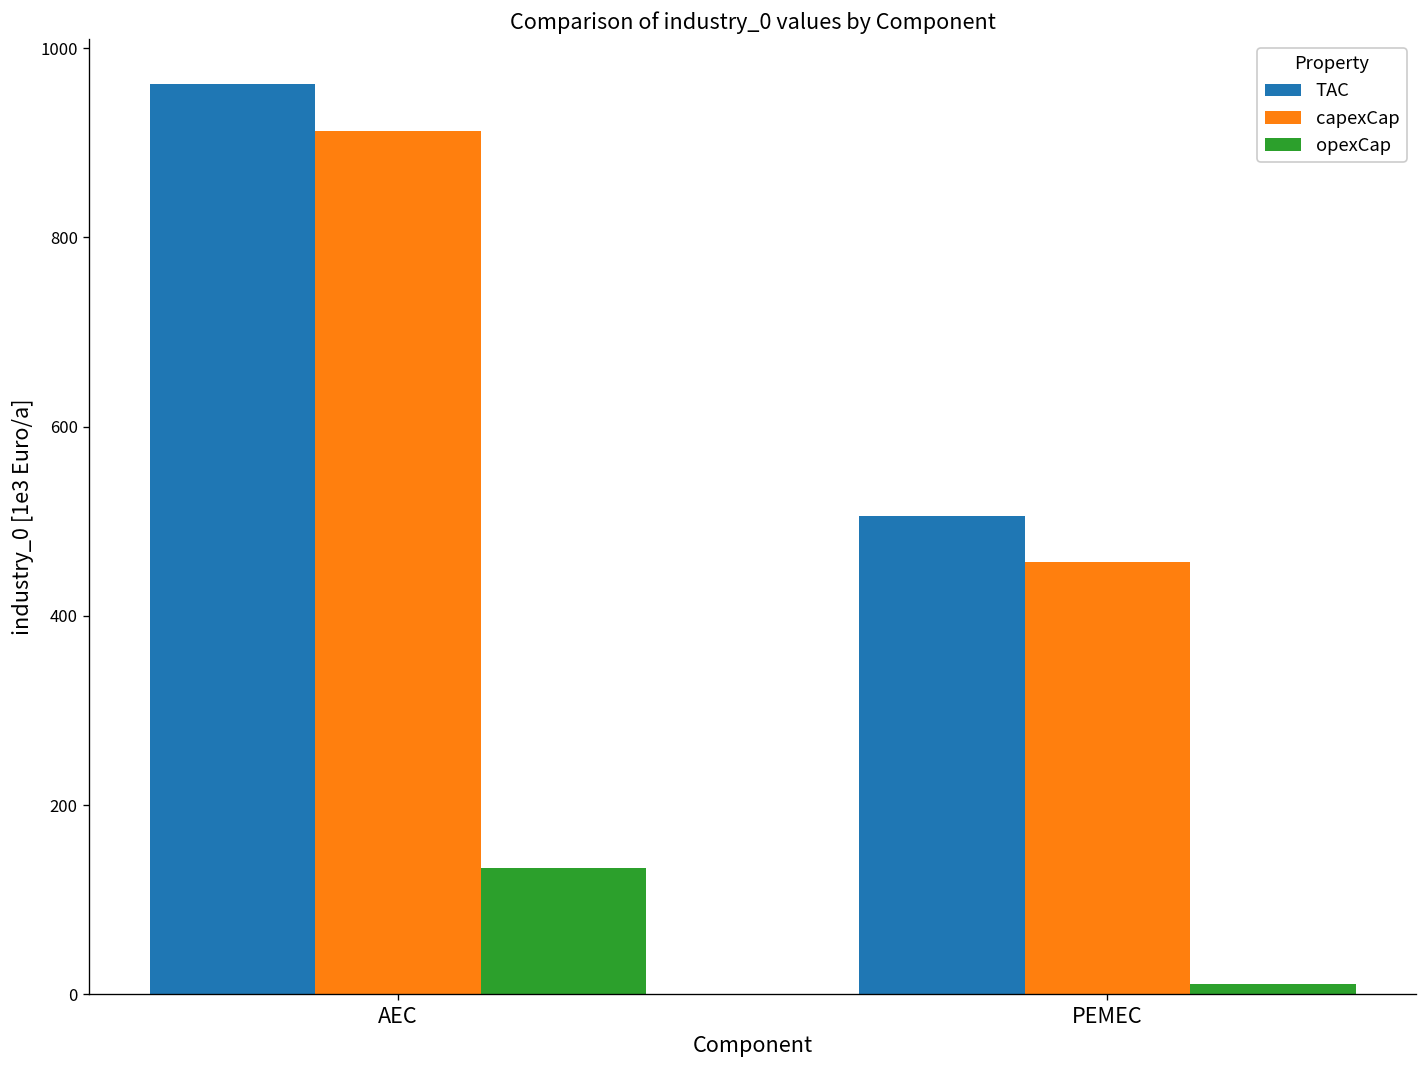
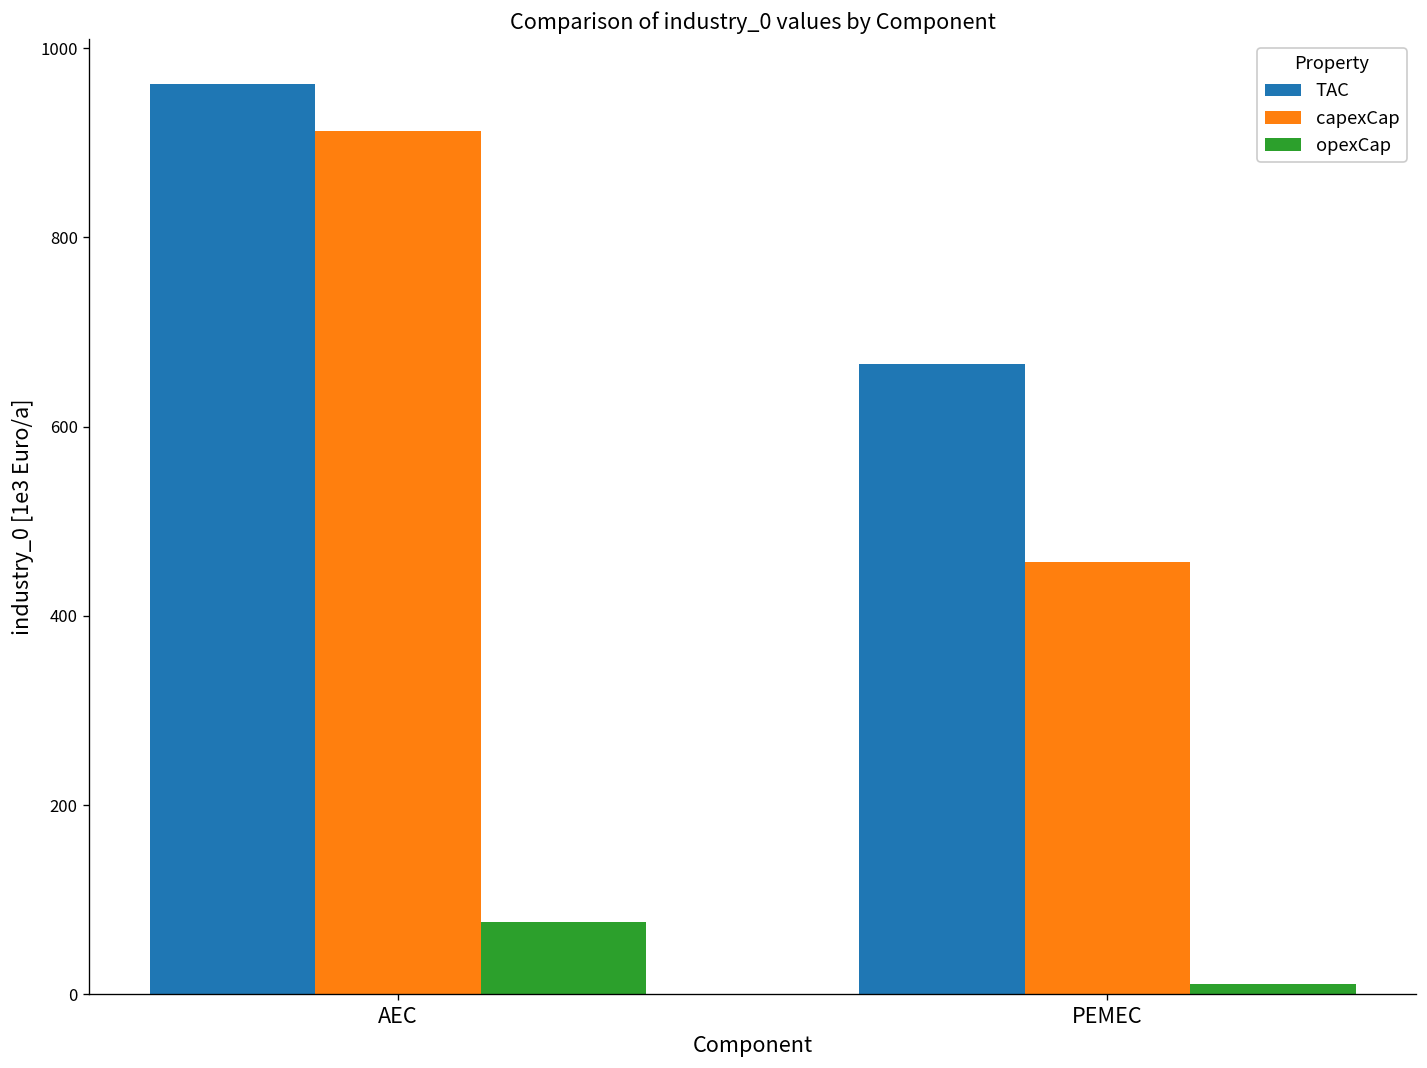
  {
    "TAC": {
      "AEC": 960,
-     "PEMEC": 510
+     "PEMEC": 670
    },
    "capexCap": {
      "AEC": 910,
      "PEMEC": 460
    },
    "opexCap": {
-     "AEC": 130,
+     "AEC": 80,
      "PEMEC": 10
    }
  }
